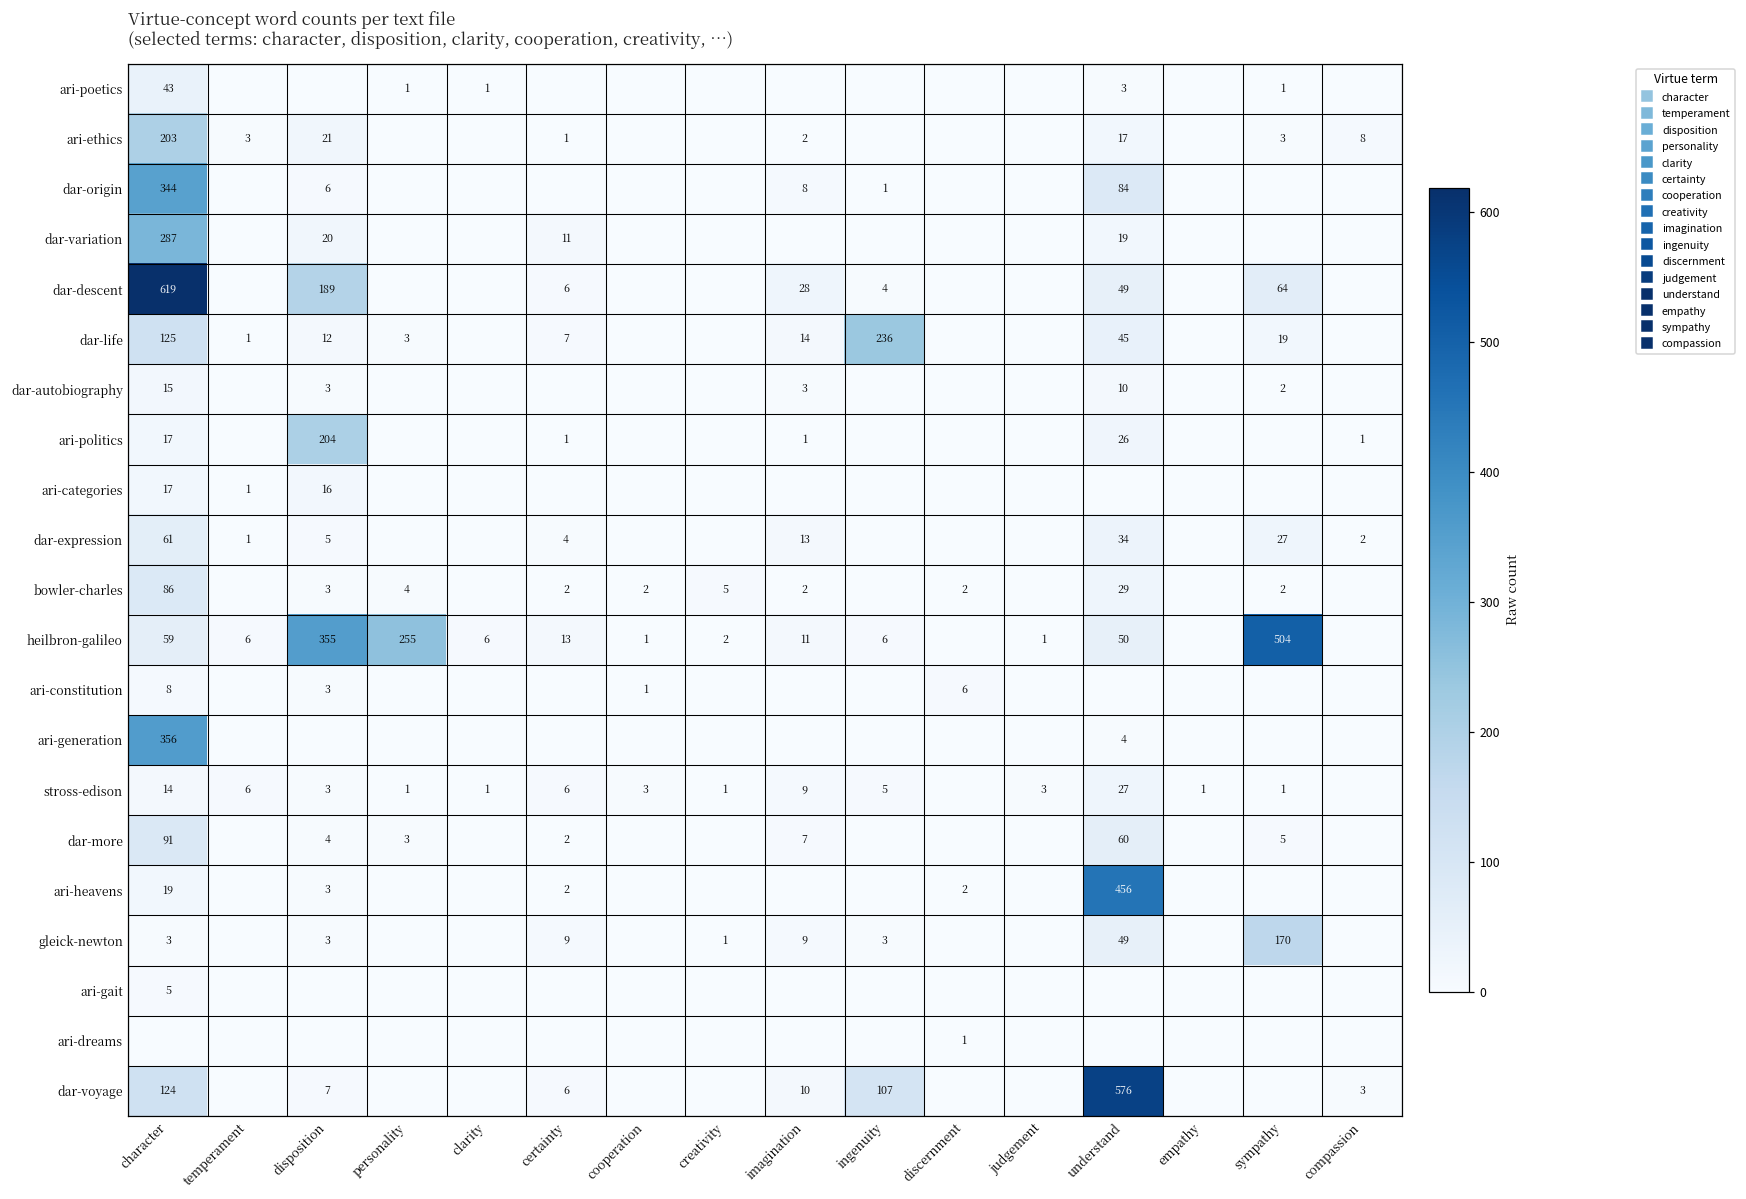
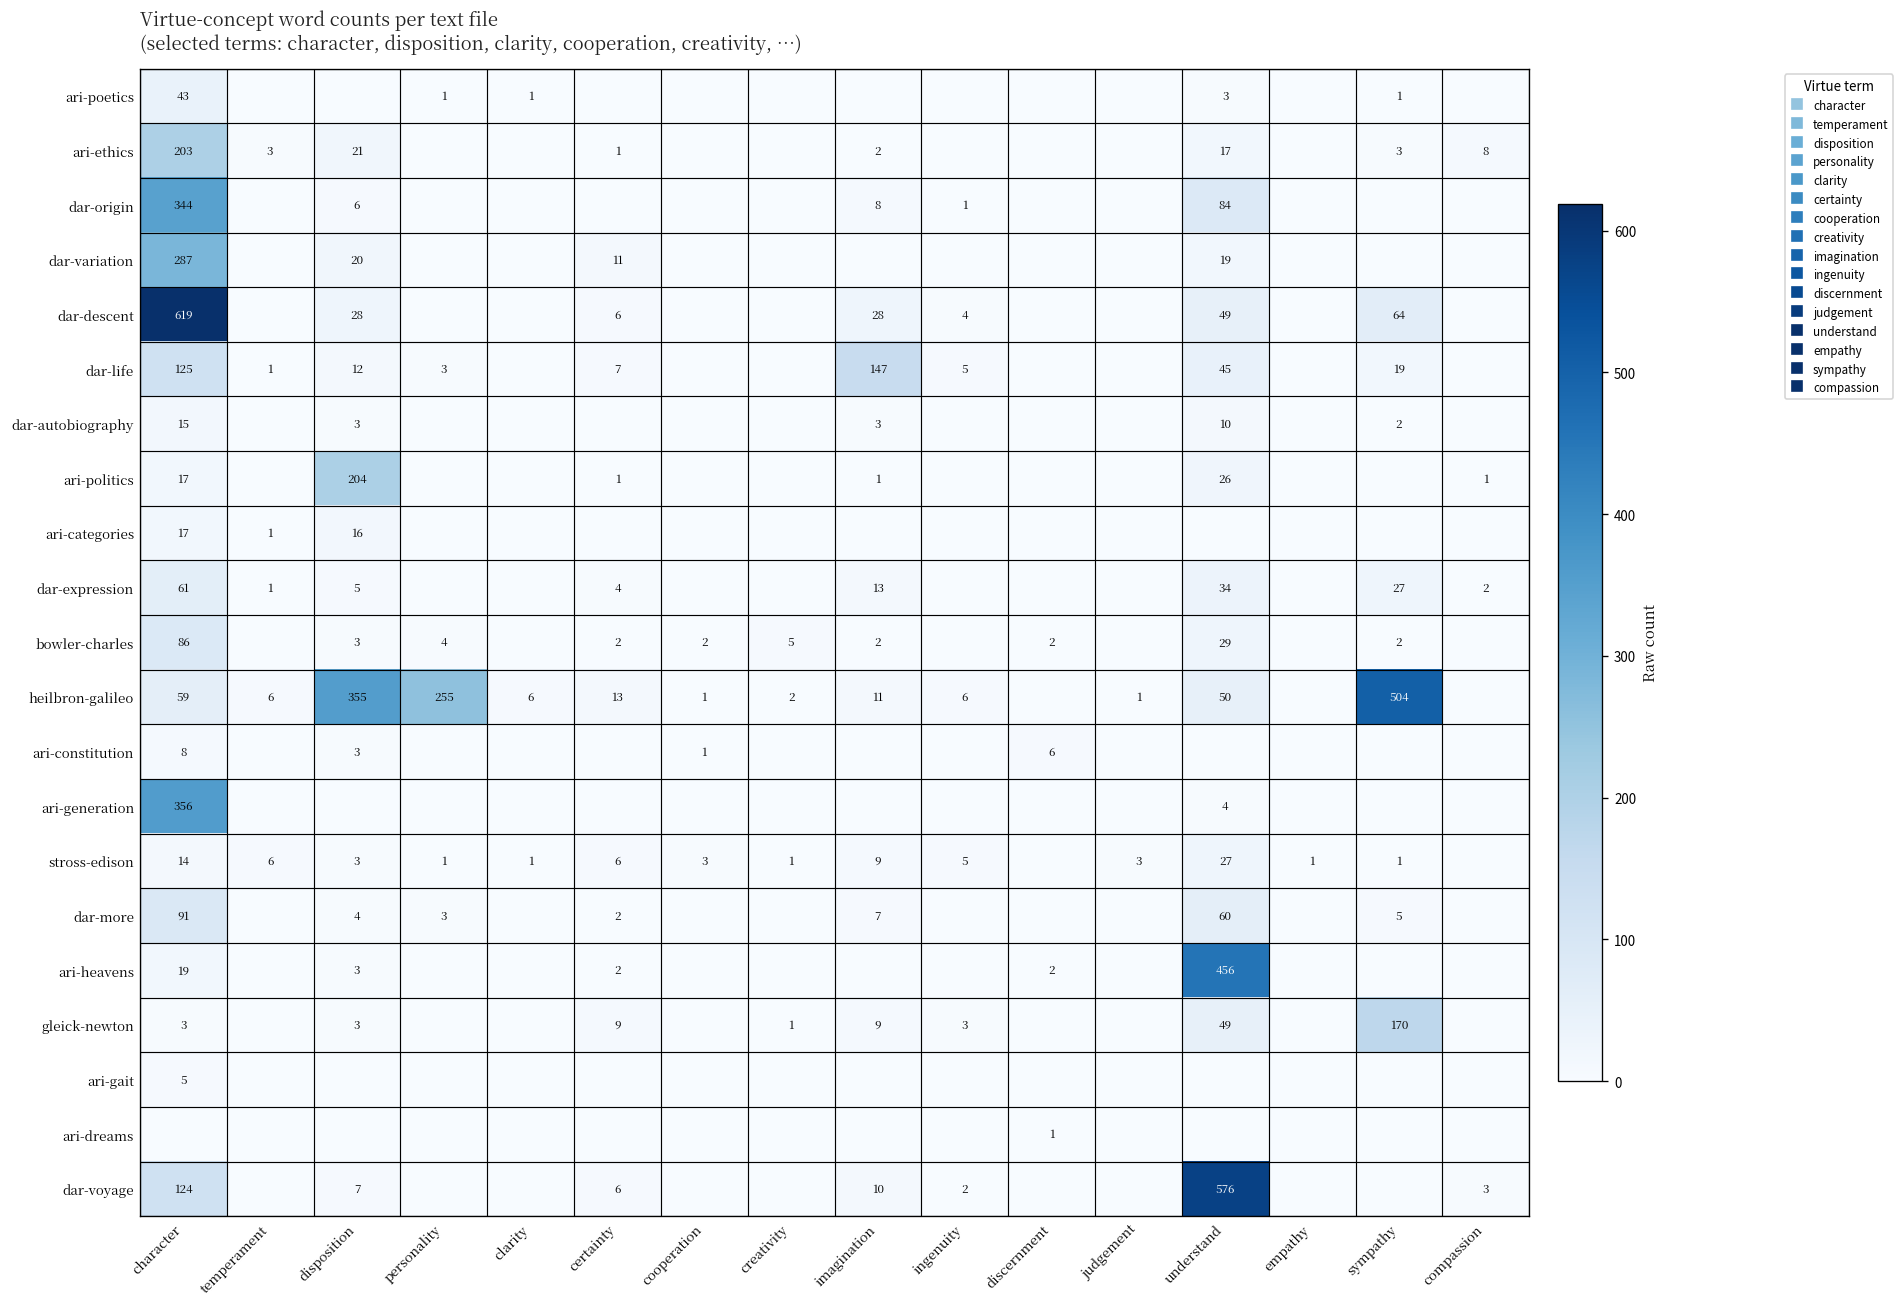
  {
    "ari-poetics": {
      "character": 43,
      "personality": 1,
      "clarity": 1,
      "understand": 3,
      "sympathy": 1
    },
    "ari-ethics": {
      "character": 203,
      "temperament": 3,
      "disposition": 21,
      "certainty": 1,
      "imagination": 2,
      "understand": 17,
      "sympathy": 3,
      "compassion": 8
    },
    "dar-origin": {
      "character": 344,
      "disposition": 6,
      "imagination": 8,
      "ingenuity": 1,
      "understand": 84
    },
    "dar-variation": {
      "character": 287,
      "disposition": 20,
      "certainty": 11,
      "understand": 19
    },
    "dar-descent": {
      "character": 619,
-     "disposition": 189,
+     "disposition": 28,
      "certainty": 6,
      "imagination": 28,
      "ingenuity": 4,
      "understand": 49,
      "sympathy": 64
    },
    "dar-life": {
      "character": 125,
      "temperament": 1,
      "disposition": 12,
      "personality": 3,
      "certainty": 7,
-     "imagination": 14,
-     "ingenuity": 236,
+     "imagination": 147,
+     "ingenuity": 5,
      "understand": 45,
      "sympathy": 19
    },
    "dar-autobiography": {
      "character": 15,
      "disposition": 3,
      "imagination": 3,
      "understand": 10,
      "sympathy": 2
    },
    "ari-politics": {
      "character": 17,
      "disposition": 204,
      "certainty": 1,
      "imagination": 1,
      "understand": 26,
      "compassion": 1
    },
    "ari-categories": {
      "character": 17,
      "temperament": 1,
      "disposition": 16
    },
    "dar-expression": {
      "character": 61,
      "temperament": 1,
      "disposition": 5,
      "certainty": 4,
      "imagination": 13,
      "understand": 34,
      "sympathy": 27,
      "compassion": 2
    },
    "bowler-charles": {
      "character": 86,
      "disposition": 3,
      "personality": 4,
      "certainty": 2,
      "cooperation": 2,
      "creativity": 5,
      "imagination": 2,
      "discernment": 2,
      "understand": 29,
      "sympathy": 2
    },
    "heilbron-galileo": {
      "character": 59,
      "temperament": 6,
      "disposition": 355,
      "personality": 255,
      "clarity": 6,
      "certainty": 13,
      "cooperation": 1,
      "creativity": 2,
      "imagination": 11,
      "ingenuity": 6,
      "judgement": 1,
      "understand": 50,
      "sympathy": 504
    },
    "ari-constitution": {
      "character": 8,
      "disposition": 3,
      "cooperation": 1,
      "discernment": 6
    },
    "ari-generation": {
      "character": 356,
      "understand": 4
    },
    "stross-edison": {
      "character": 14,
      "temperament": 6,
      "disposition": 3,
      "personality": 1,
      "clarity": 1,
      "certainty": 6,
      "cooperation": 3,
      "creativity": 1,
      "imagination": 9,
      "ingenuity": 5,
      "judgement": 3,
      "understand": 27,
      "empathy": 1,
      "sympathy": 1
    },
    "dar-more": {
      "character": 91,
      "disposition": 4,
      "personality": 3,
      "certainty": 2,
      "imagination": 7,
      "understand": 60,
      "sympathy": 5
    },
    "ari-heavens": {
      "character": 19,
      "disposition": 3,
      "certainty": 2,
      "discernment": 2,
      "understand": 456
    },
    "gleick-newton": {
      "character": 3,
      "disposition": 3,
      "certainty": 9,
      "creativity": 1,
      "imagination": 9,
      "ingenuity": 3,
      "understand": 49,
      "sympathy": 170
    },
    "ari-gait": {
      "character": 5
    },
    "ari-dreams": {
      "discernment": 1
    },
    "dar-voyage": {
      "character": 124,
      "disposition": 7,
      "certainty": 6,
      "imagination": 10,
-     "ingenuity": 107,
+     "ingenuity": 2,
      "understand": 576,
      "compassion": 3
    }
  }
